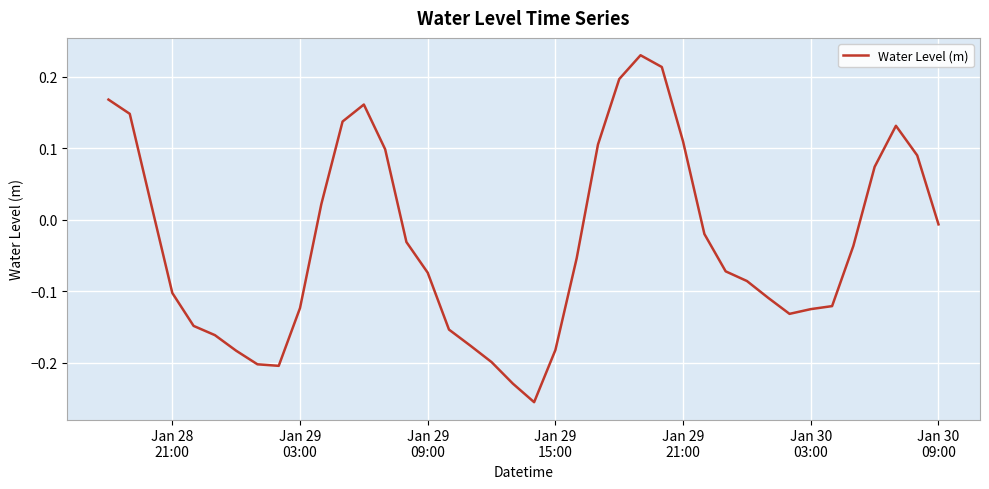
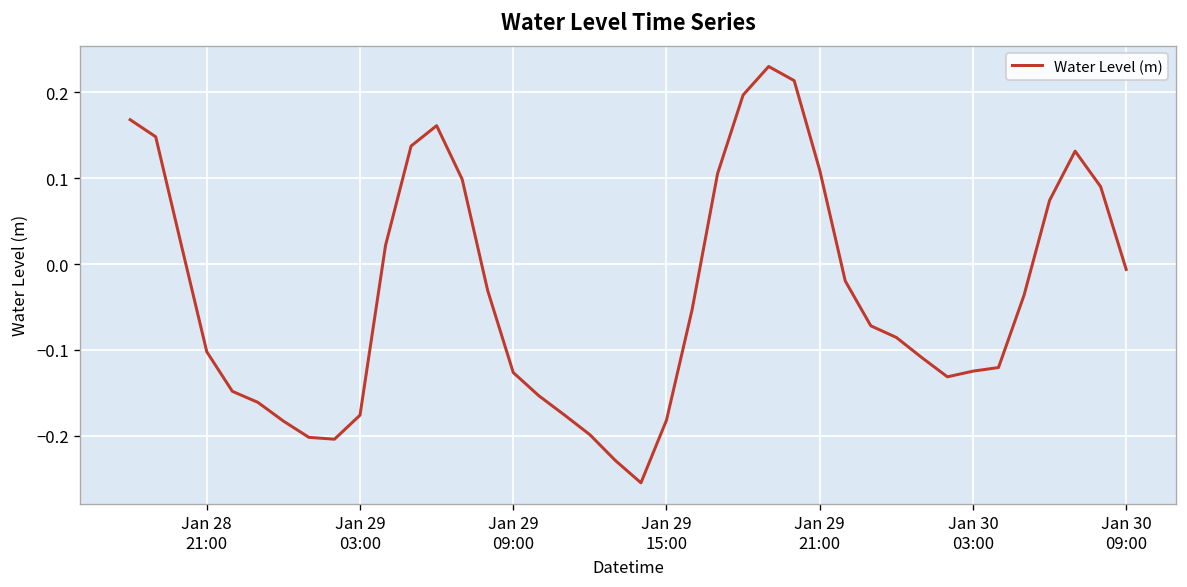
  {
    "Jan 28 21:00": -0.10,
-   "Jan 29 03:00": -0.12,
-   "Jan 29 09:00": -0.07,
+   "Jan 29 03:00": -0.18,
+   "Jan 29 09:00": -0.13,
    "Jan 29 15:00": -0.18,
    "Jan 29 21:00": 0.11,
    "Jan 30 03:00": -0.12,
    "Jan 30 09:00": -0.01
  }
